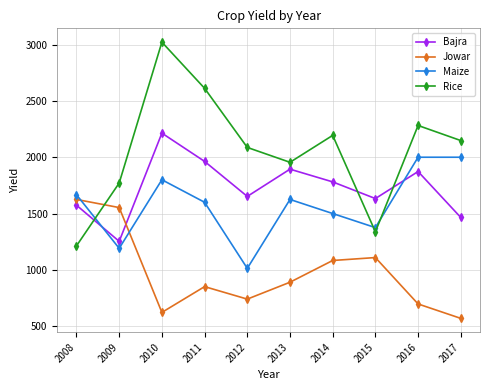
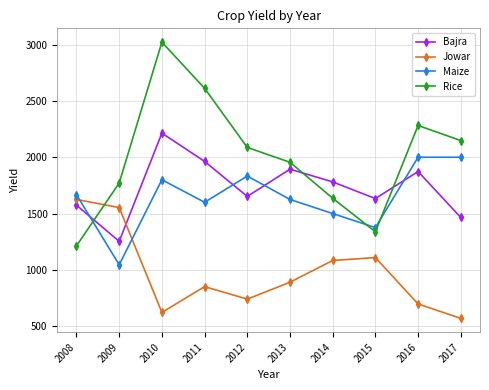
  {
    "Bajra": {
      "2008": 1570,
      "2009": 1250,
      "2010": 2210,
      "2011": 1960,
      "2012": 1650,
      "2013": 1890,
      "2014": 1780,
      "2015": 1630,
      "2016": 1870,
      "2017": 1470
    },
    "Jowar": {
      "2008": 1630,
      "2009": 1550,
      "2010": 620,
      "2011": 850,
      "2012": 740,
      "2013": 890,
      "2014": 1080,
      "2015": 1110,
      "2016": 700,
      "2017": 570
    },
    "Maize": {
      "2008": 1670,
-     "2009": 1190,
+     "2009": 1050,
      "2010": 1800,
      "2011": 1600,
-     "2012": 1010,
+     "2012": 1830,
      "2013": 1630,
      "2014": 1500,
      "2015": 1380,
      "2016": 2000,
      "2017": 2000
    },
    "Rice": {
      "2008": 1210,
      "2009": 1770,
      "2010": 3020,
      "2011": 2610,
      "2012": 2090,
      "2013": 1960,
-     "2014": 2190,
+     "2014": 1640,
      "2015": 1340,
      "2016": 2280,
      "2017": 2150
    }
  }
